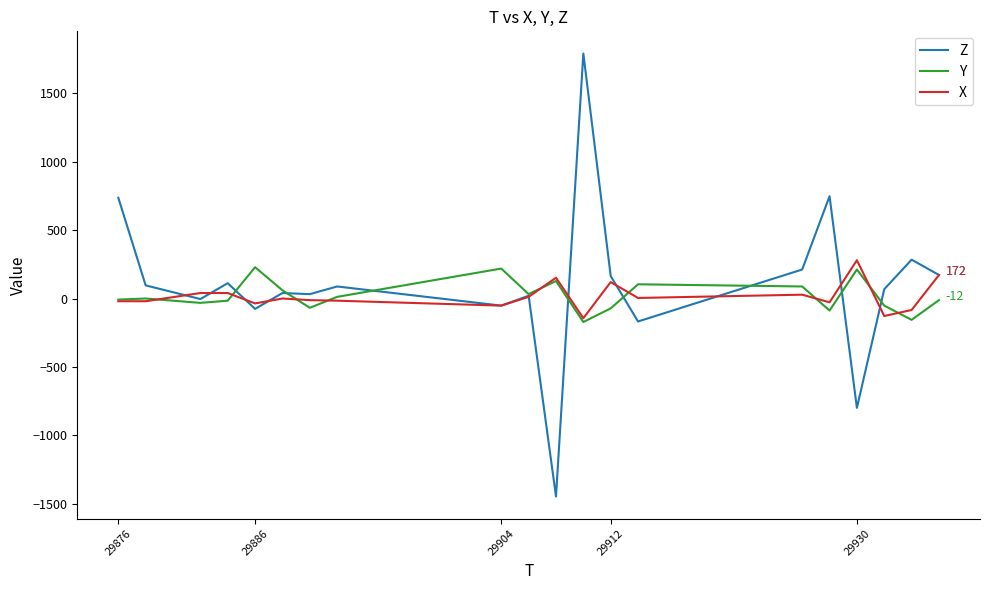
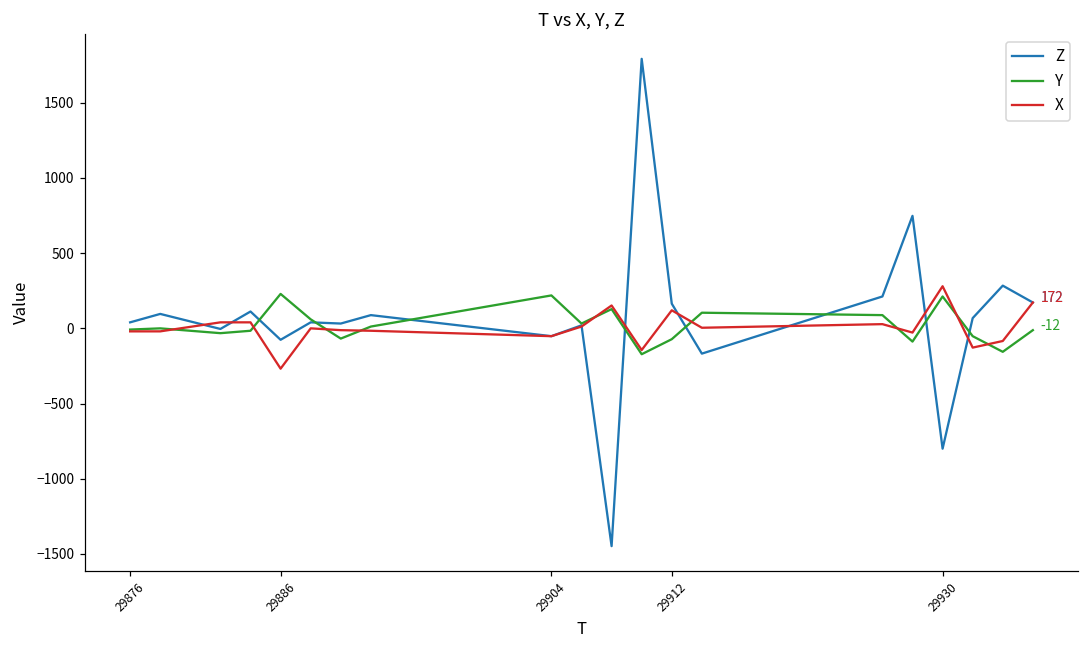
  {
    "Z": {
-     "29876": 740,
+     "29876": 40,
      "29886": -80,
      "29912": 160,
      "29930": -800
    },
    "Y": {
      "29886": 230,
      "29904": 220,
      "29912": -70,
      "29930": 210
    },
    "X": {
-     "29886": -40,
+     "29886": -270,
      "29912": 120,
      "29930": 280
    }
  }
